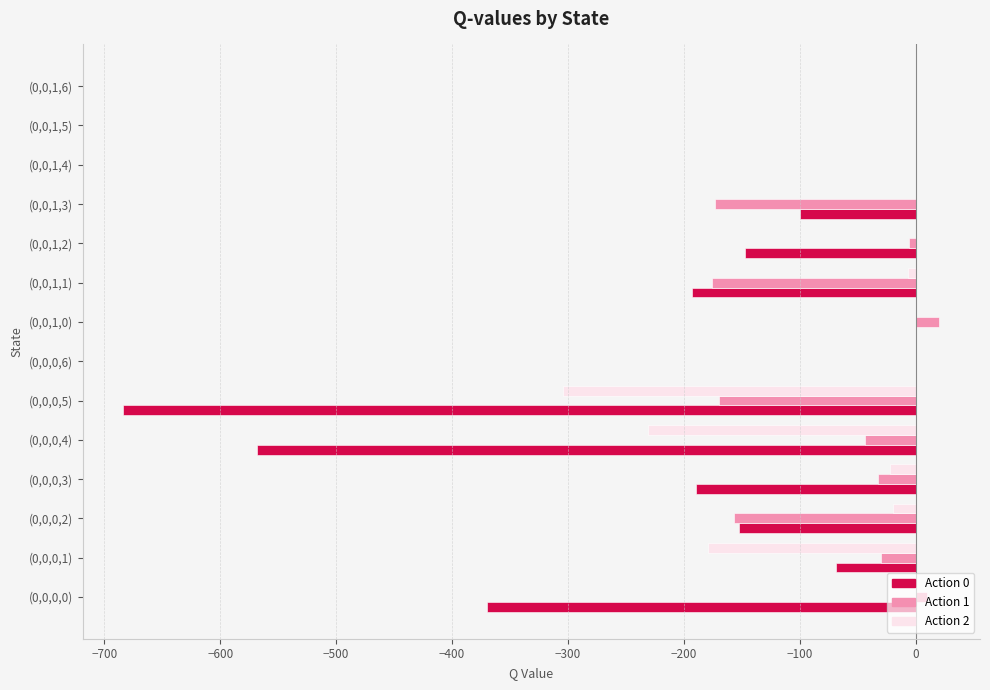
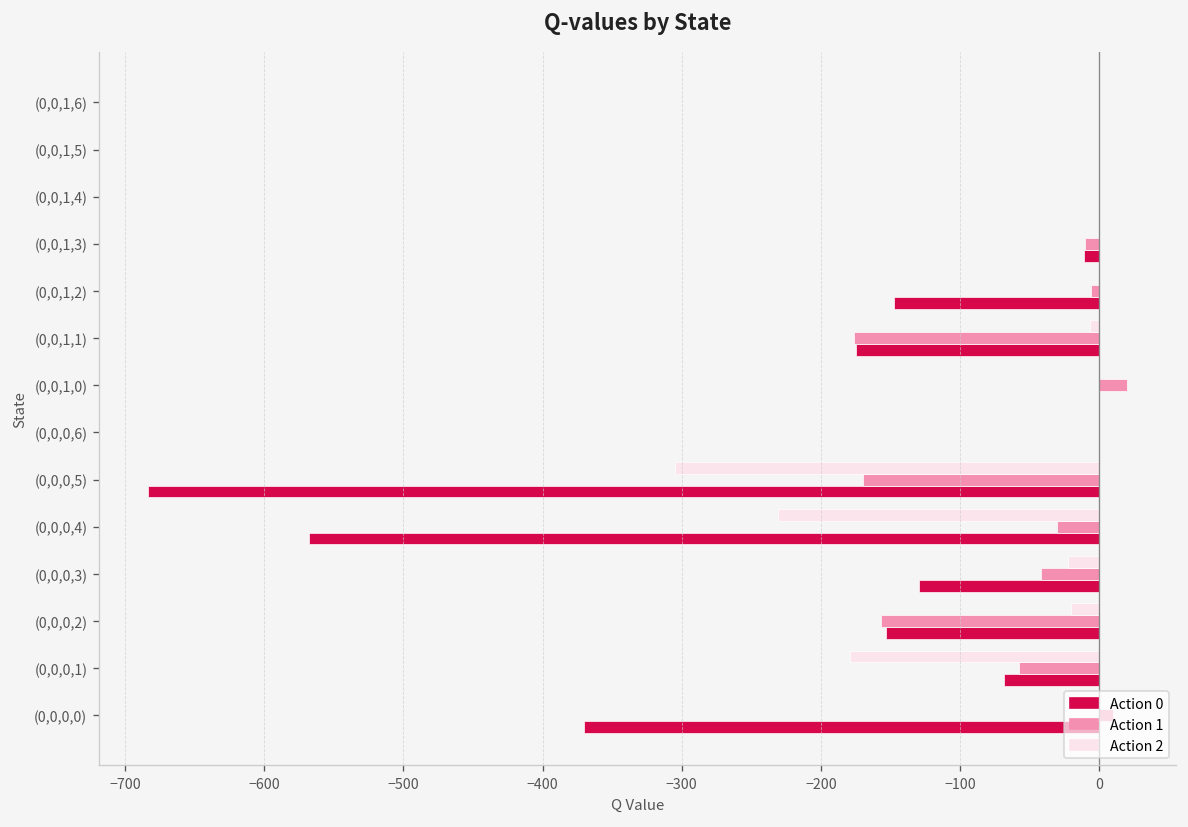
  {
    "Action 0": {
      "(0,0,1,6)": 0,
      "(0,0,1,5)": 0,
      "(0,0,1,4)": 0,
-     "(0,0,1,3)": -100,
+     "(0,0,1,3)": -11,
      "(0,0,1,2)": -147,
-     "(0,0,1,1)": -194,
+     "(0,0,1,1)": -175,
      "(0,0,1,0)": 0,
      "(0,0,0,6)": 0,
      "(0,0,0,5)": -684,
      "(0,0,0,4)": -568,
-     "(0,0,0,3)": -190,
+     "(0,0,0,3)": -129,
      "(0,0,0,2)": -153,
      "(0,0,0,1)": -69,
      "(0,0,0,0)": -370
    },
    "Action 1": {
      "(0,0,1,6)": 0,
      "(0,0,1,5)": 0,
      "(0,0,1,4)": 0,
-     "(0,0,1,3)": -173,
+     "(0,0,1,3)": -10,
      "(0,0,1,2)": -6,
      "(0,0,1,1)": -176,
      "(0,0,1,0)": 20,
      "(0,0,0,6)": 0,
      "(0,0,0,5)": -170,
-     "(0,0,0,4)": -44,
-     "(0,0,0,3)": -33,
+     "(0,0,0,4)": -30,
+     "(0,0,0,3)": -42,
      "(0,0,0,2)": -157,
-     "(0,0,0,1)": -30
+     "(0,0,0,1)": -58
    },
    "Action 2": {
      "(0,0,1,6)": 0,
      "(0,0,1,5)": 0,
      "(0,0,1,4)": 0,
      "(0,0,1,3)": 0,
      "(0,0,1,2)": 0,
      "(0,0,1,1)": -7,
      "(0,0,1,0)": 0,
      "(0,0,0,6)": 0,
      "(0,0,0,5)": -305,
      "(0,0,0,4)": -231,
      "(0,0,0,3)": -22,
      "(0,0,0,2)": -20,
      "(0,0,0,1)": -179
    }
  }
